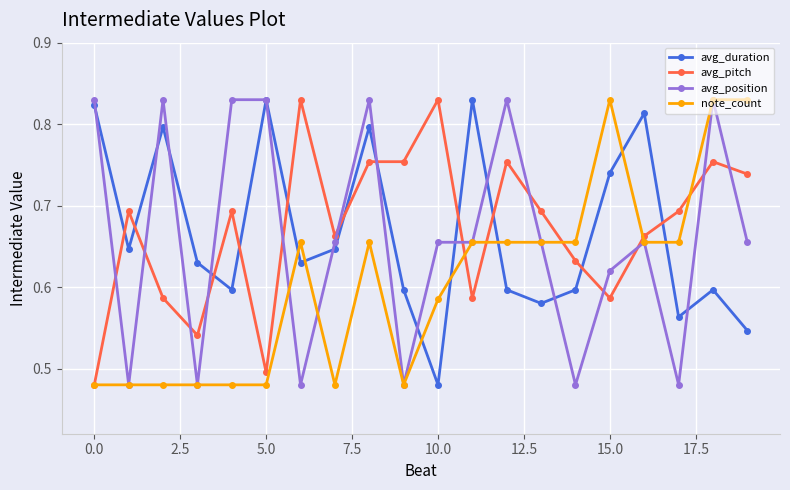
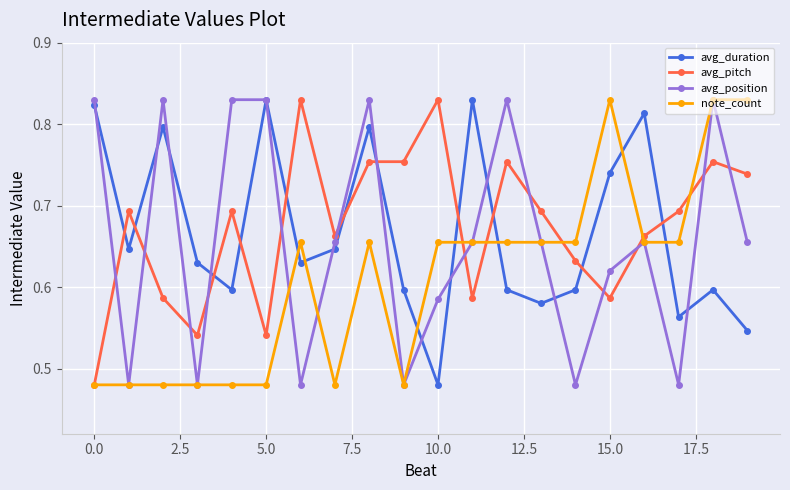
  {
    "avg_duration": {
      "0.0": 0.82,
      "10.0": 0.48,
      "15.0": 0.74
    },
    "avg_pitch": {
-     "5.0": 0.50,
+     "5.0": 0.54,
      "10.0": 0.83,
      "15.0": 0.59
    },
    "avg_position": {
      "0.0": 0.83,
-     "10.0": 0.66,
+     "10.0": 0.59,
      "15.0": 0.62
    },
    "note_count": {
      "5.0": 0.48,
-     "10.0": 0.59,
+     "10.0": 0.66,
      "15.0": 0.83
    }
  }
